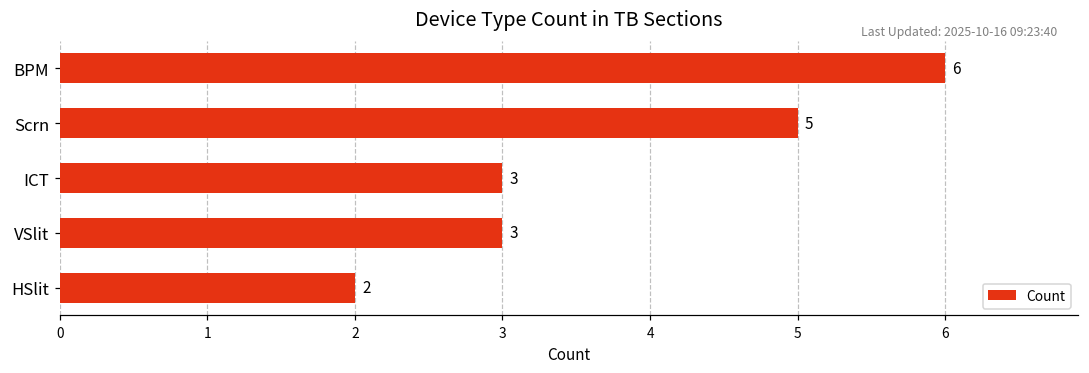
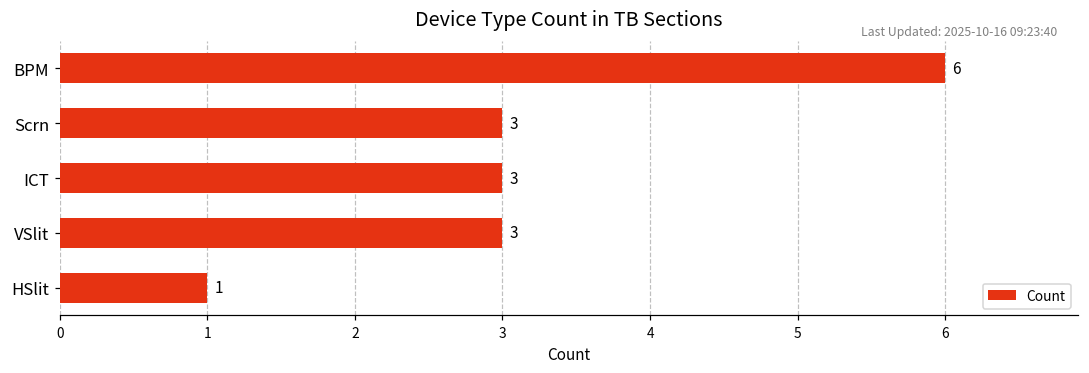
  {
    "BPM": 6,
-   "Scrn": 5,
+   "Scrn": 3,
    "ICT": 3,
    "VSlit": 3,
-   "HSlit": 2
+   "HSlit": 1
  }
